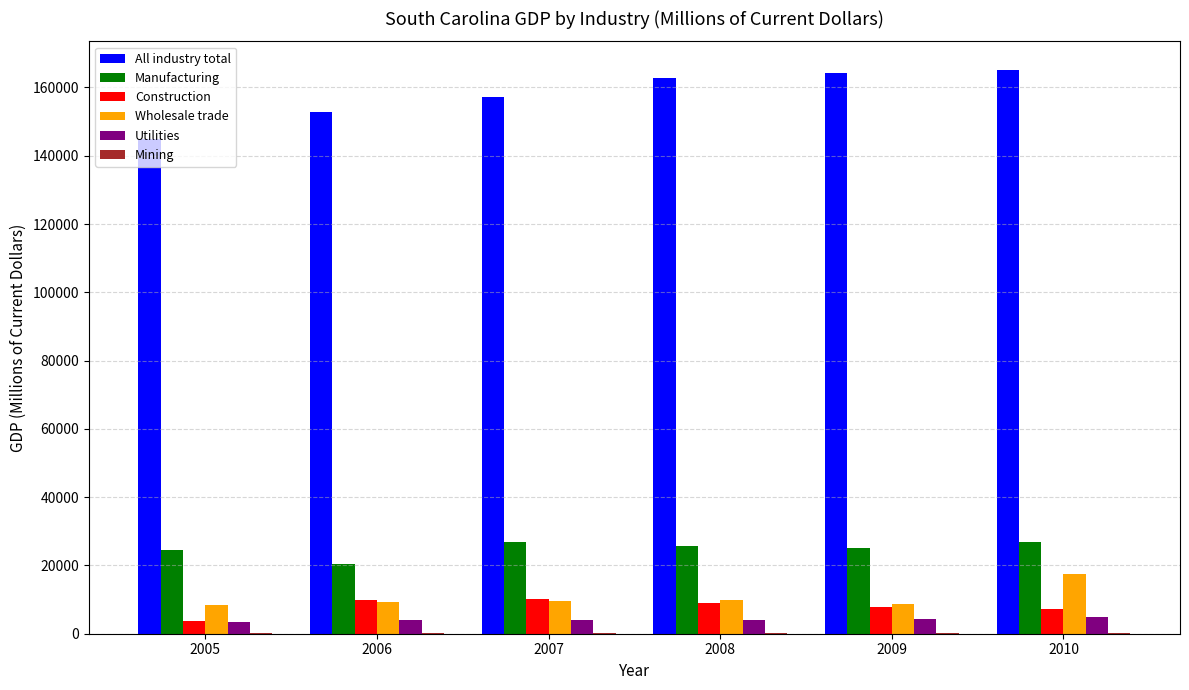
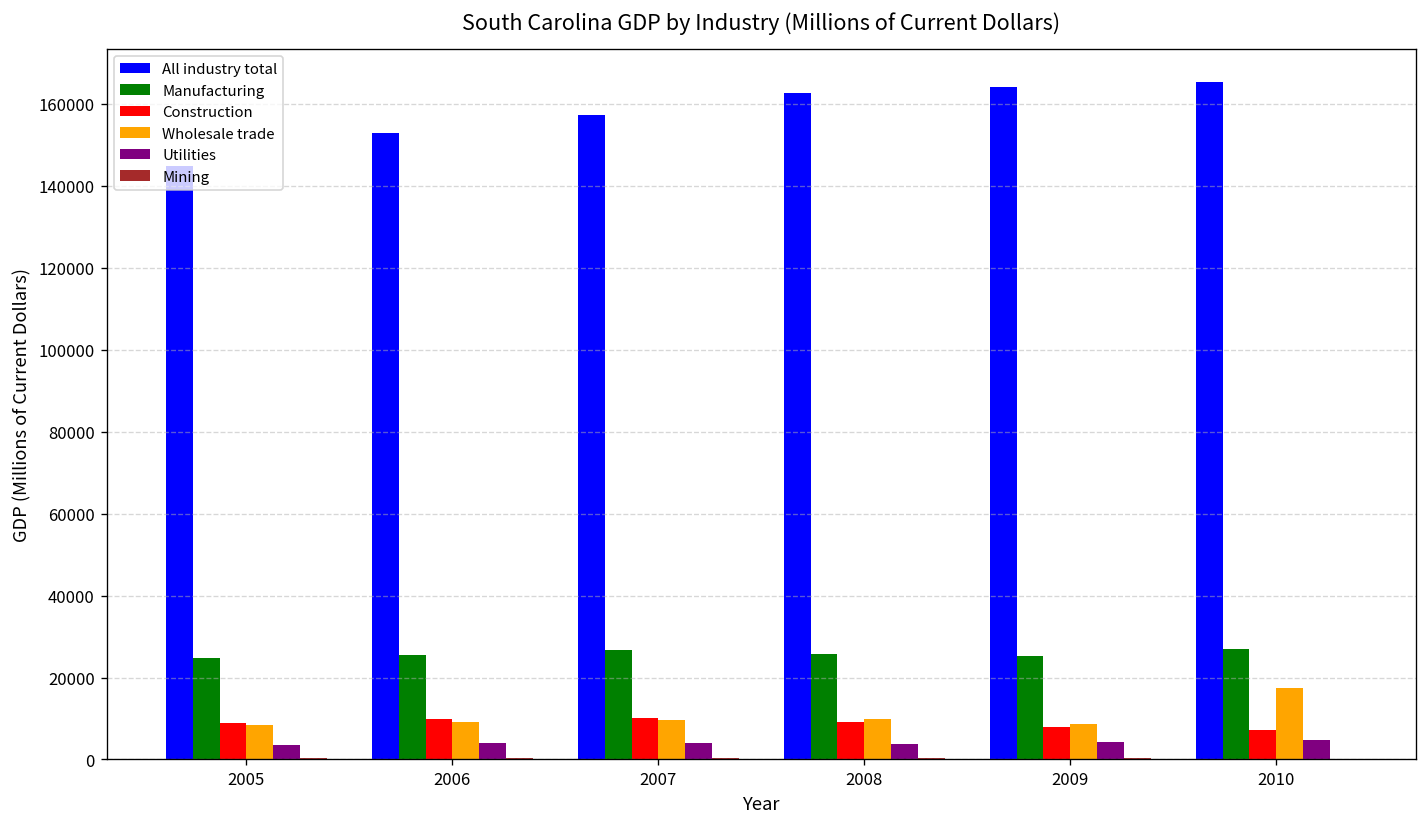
  {
    "All industry total": {
      "2006": 153000,
      "2007": 157000,
      "2008": 163000,
      "2009": 164000,
      "2010": 165000
    },
    "Manufacturing": {
      "2005": 25000,
-     "2006": 20000,
+     "2006": 26000,
      "2007": 27000,
      "2008": 26000,
      "2009": 25000,
      "2010": 27000
    },
    "Construction": {
-     "2005": 4000,
+     "2005": 9000,
      "2006": 10000,
      "2007": 10000,
      "2008": 9000,
      "2009": 8000,
      "2010": 7000
    },
    "Wholesale trade": {
      "2005": 9000,
      "2006": 9000,
      "2007": 10000,
      "2008": 10000,
      "2009": 9000,
      "2010": 18000
    },
    "Utilities": {
      "2005": 3000,
      "2006": 4000,
      "2007": 4000,
      "2008": 4000,
      "2009": 4000,
      "2010": 5000
    }
  }
